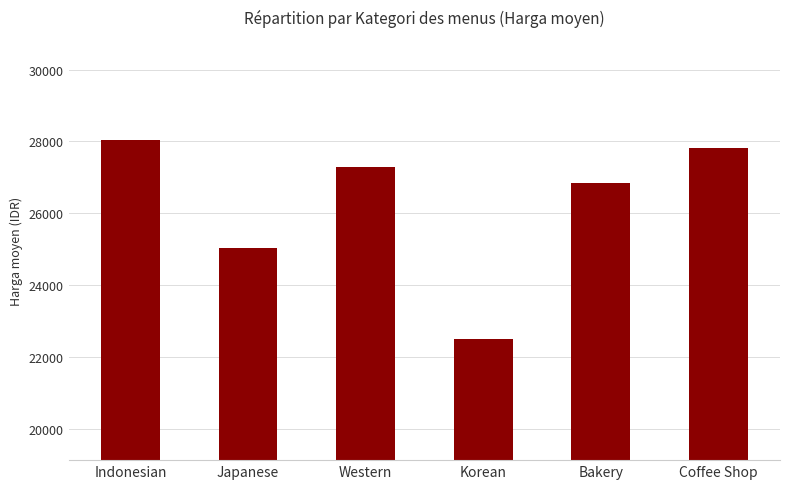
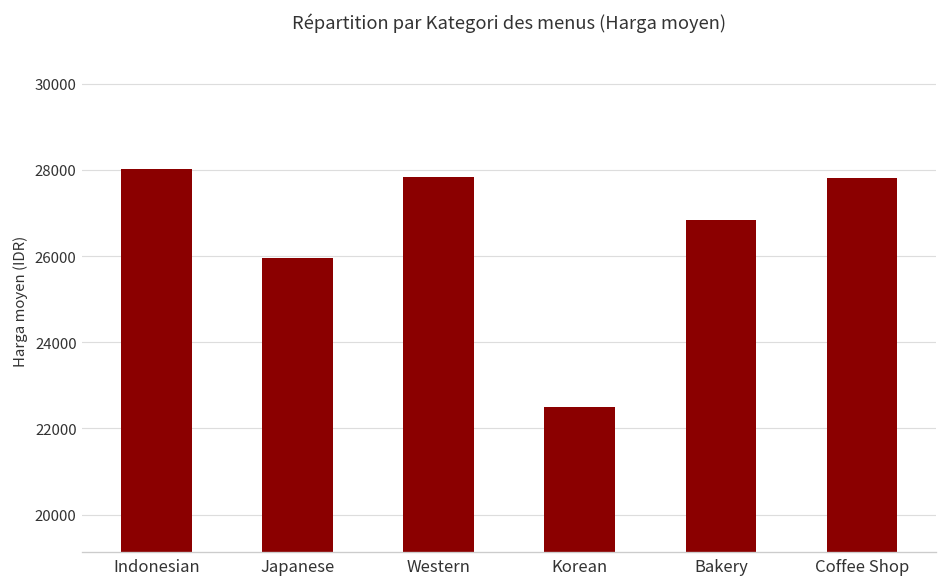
  {
    "Indonesian": 28000,
-   "Japanese": 25000,
-   "Western": 27300,
+   "Japanese": 25900,
+   "Western": 27800,
    "Korean": 22500,
    "Bakery": 26800,
    "Coffee Shop": 27800
  }
